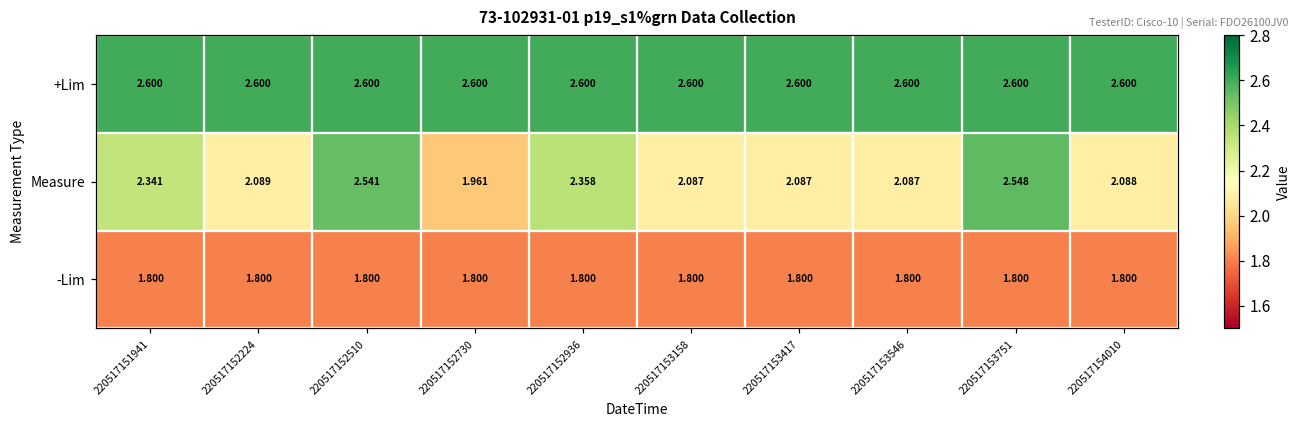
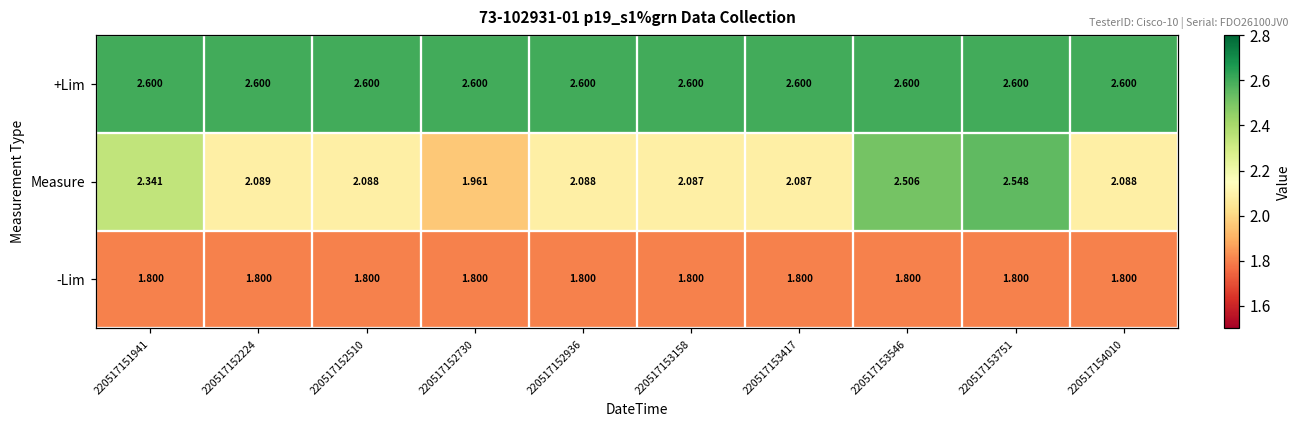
  {
    "+Lim": {
      "220517151941": 2.600,
      "220517152224": 2.600,
      "220517152510": 2.600,
      "220517152730": 2.600,
      "220517152936": 2.600,
      "220517153158": 2.600,
      "220517153417": 2.600,
      "220517153546": 2.600,
      "220517153751": 2.600,
      "220517154010": 2.600
    },
    "Measure": {
      "220517151941": 2.341,
      "220517152224": 2.089,
-     "220517152510": 2.541,
+     "220517152510": 2.088,
      "220517152730": 1.961,
-     "220517152936": 2.358,
+     "220517152936": 2.088,
      "220517153158": 2.087,
      "220517153417": 2.087,
-     "220517153546": 2.087,
+     "220517153546": 2.506,
      "220517153751": 2.548,
      "220517154010": 2.088
    },
    "-Lim": {
      "220517151941": 1.800,
      "220517152224": 1.800,
      "220517152510": 1.800,
      "220517152730": 1.800,
      "220517152936": 1.800,
      "220517153158": 1.800,
      "220517153417": 1.800,
      "220517153546": 1.800,
      "220517153751": 1.800,
      "220517154010": 1.800
    }
  }
